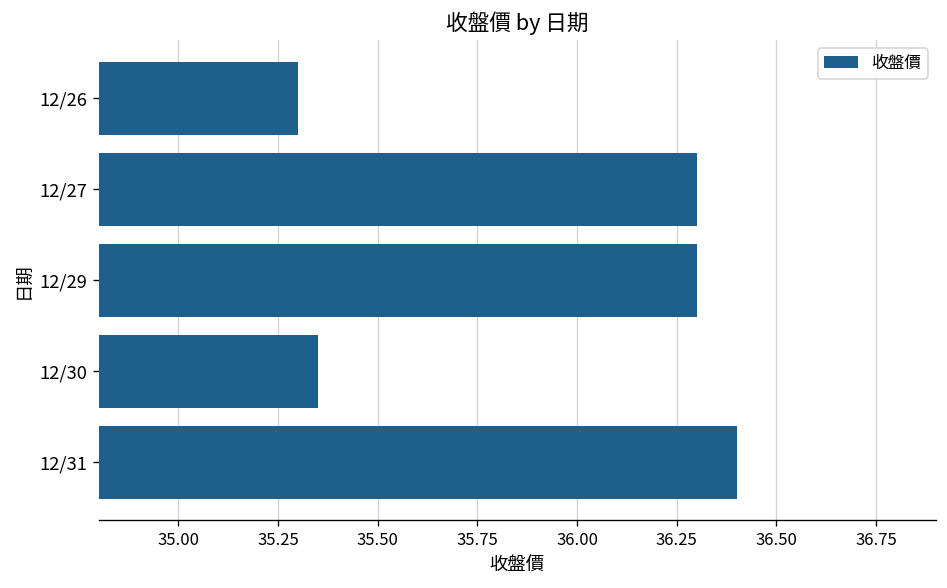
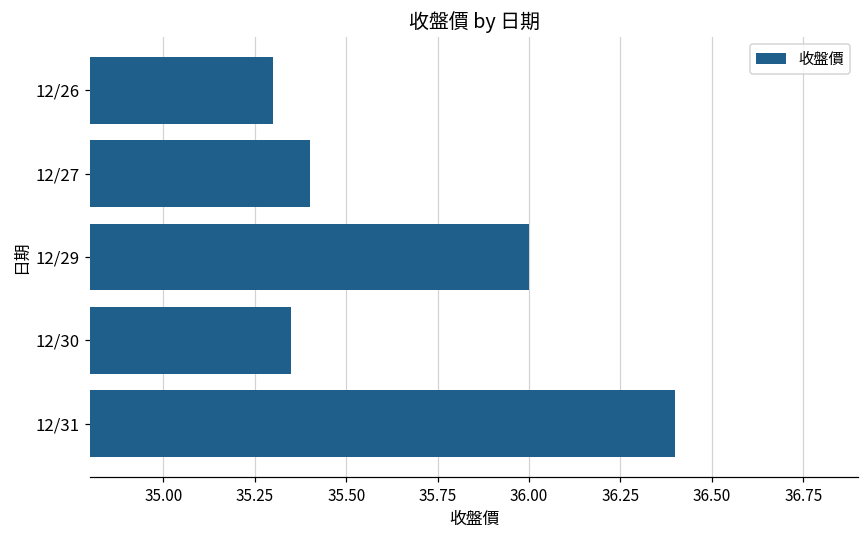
  {
    "12/26": 35.3,
-   "12/27": 36.3,
-   "12/29": 36.3,
+   "12/27": 35.4,
+   "12/29": 36.0,
    "12/30": 35.35,
    "12/31": 36.4
  }
